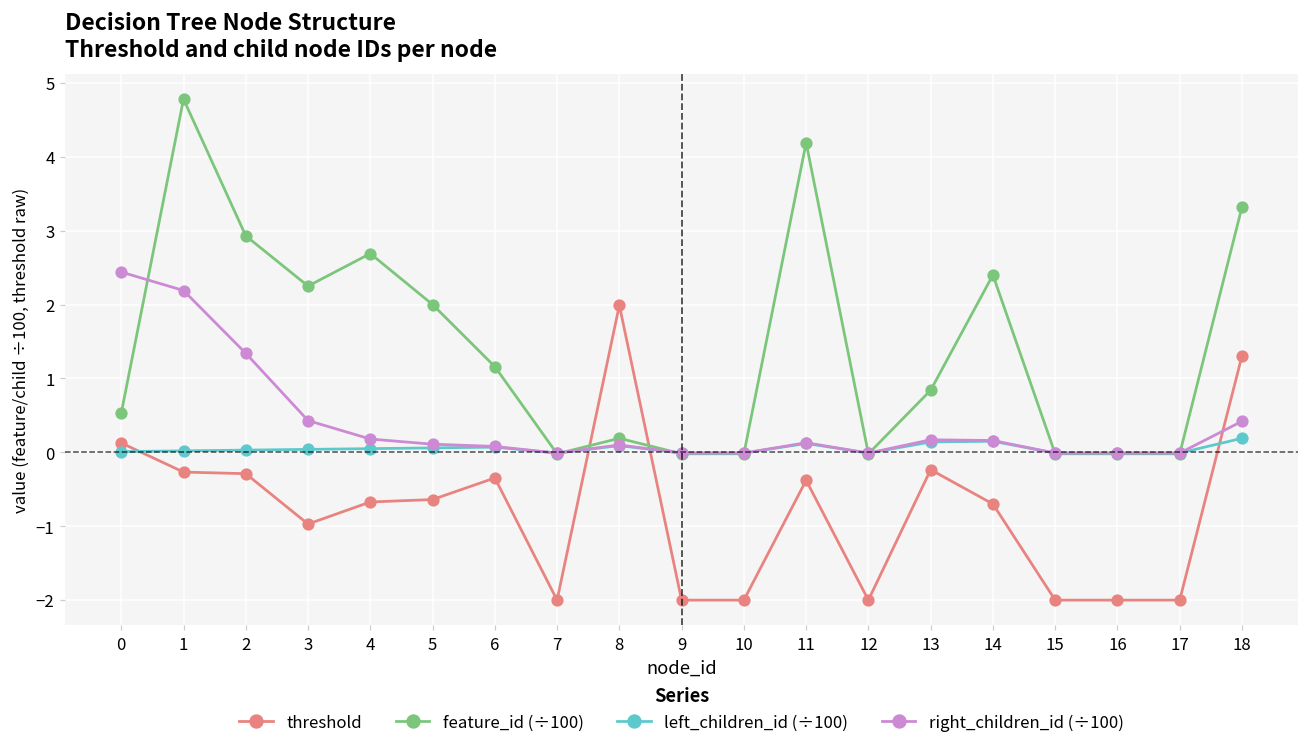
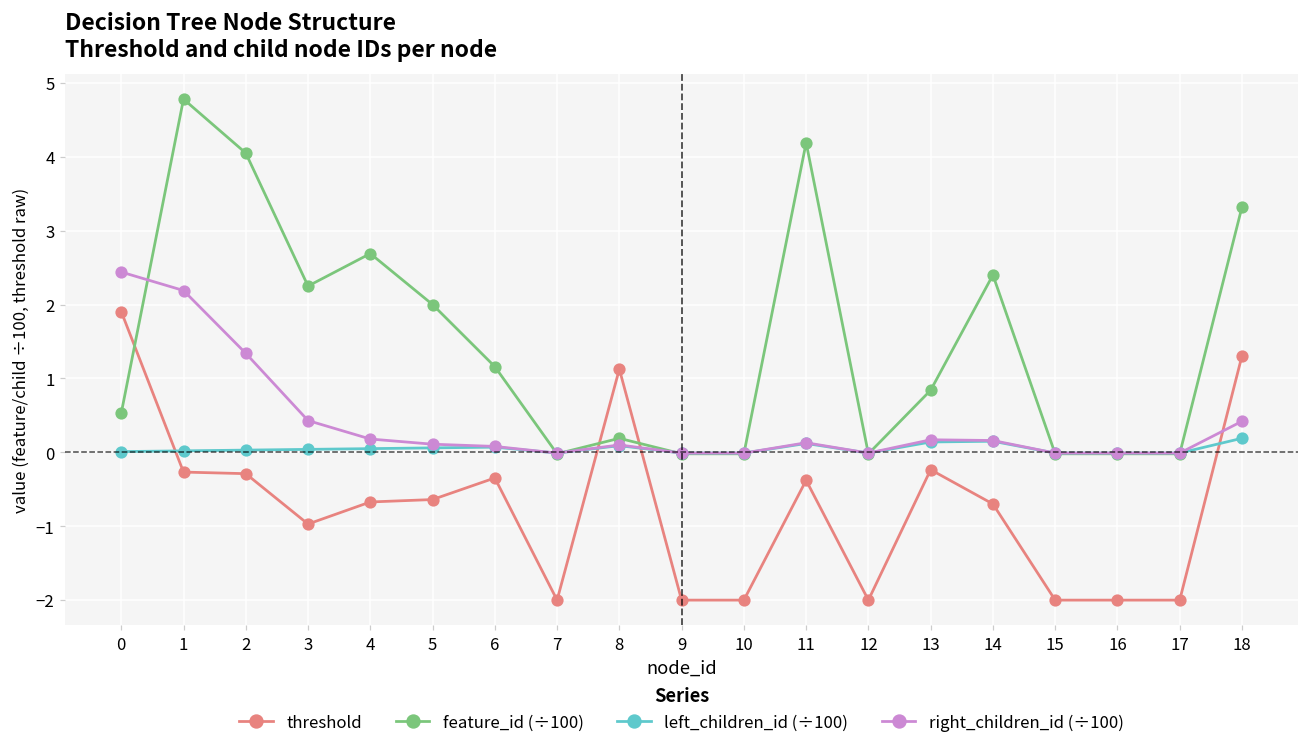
  {
    "threshold": {
-     "0": 0.1,
+     "0": 1.9,
      "1": -0.3,
      "2": -0.3,
      "3": -1.0,
      "4": -0.7,
      "5": -0.6,
      "6": -0.3,
      "7": -2.0,
-     "8": 2.0,
+     "8": 1.1,
      "9": -2.0,
      "10": -2.0,
      "11": -0.4,
      "12": -2.0,
      "13": -0.2,
      "14": -0.7,
      "15": -2.0,
      "16": -2.0,
      "17": -2.0,
      "18": 1.3
    },
    "feature_id (÷100)": {
      "0": 0.5,
      "1": 4.8,
-     "2": 2.9,
+     "2": 4.1,
      "3": 2.3,
      "4": 2.7,
      "5": 2.0,
      "6": 1.2,
      "8": 0.2,
      "11": 4.2,
      "13": 0.8,
      "14": 2.4,
      "18": 3.3
    },
    "left_children_id (÷100)": {
      "0": 0.0,
      "1": 0.0,
      "2": 0.0,
      "3": 0.0,
      "4": 0.1,
      "5": 0.1,
      "18": 0.2
    },
    "right_children_id (÷100)": {
      "0": 2.4,
      "1": 2.2,
      "2": 1.3,
      "3": 0.4,
      "4": 0.2,
      "5": 0.1,
      "18": 0.4
    }
  }
